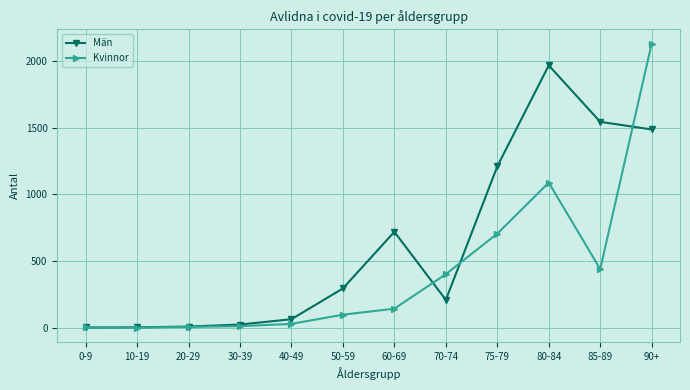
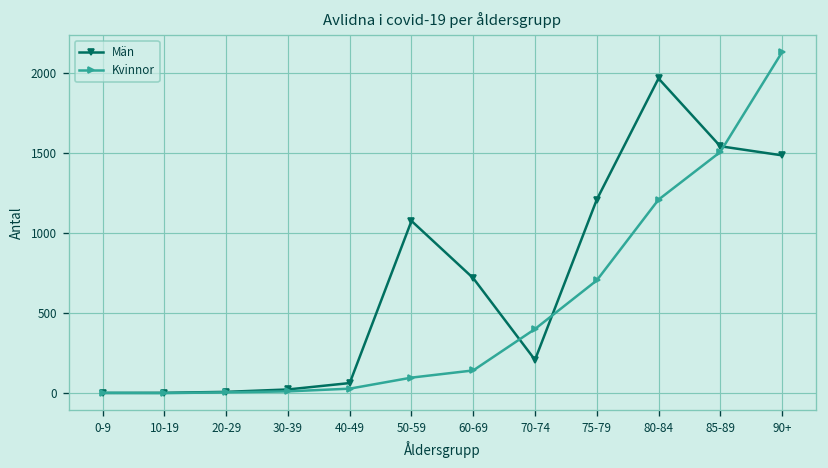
  {
    "Män": {
      "40-49": 60,
-     "50-59": 300,
+     "50-59": 1080,
      "60-69": 720,
      "70-74": 210,
      "75-79": 1210,
      "80-84": 1970,
      "85-89": 1550,
      "90+": 1490
    },
    "Kvinnor": {
      "40-49": 30,
      "50-59": 100,
      "60-69": 140,
      "70-74": 400,
      "75-79": 710,
-     "80-84": 1090,
-     "85-89": 440,
+     "80-84": 1210,
+     "85-89": 1510,
      "90+": 2130
    }
  }
